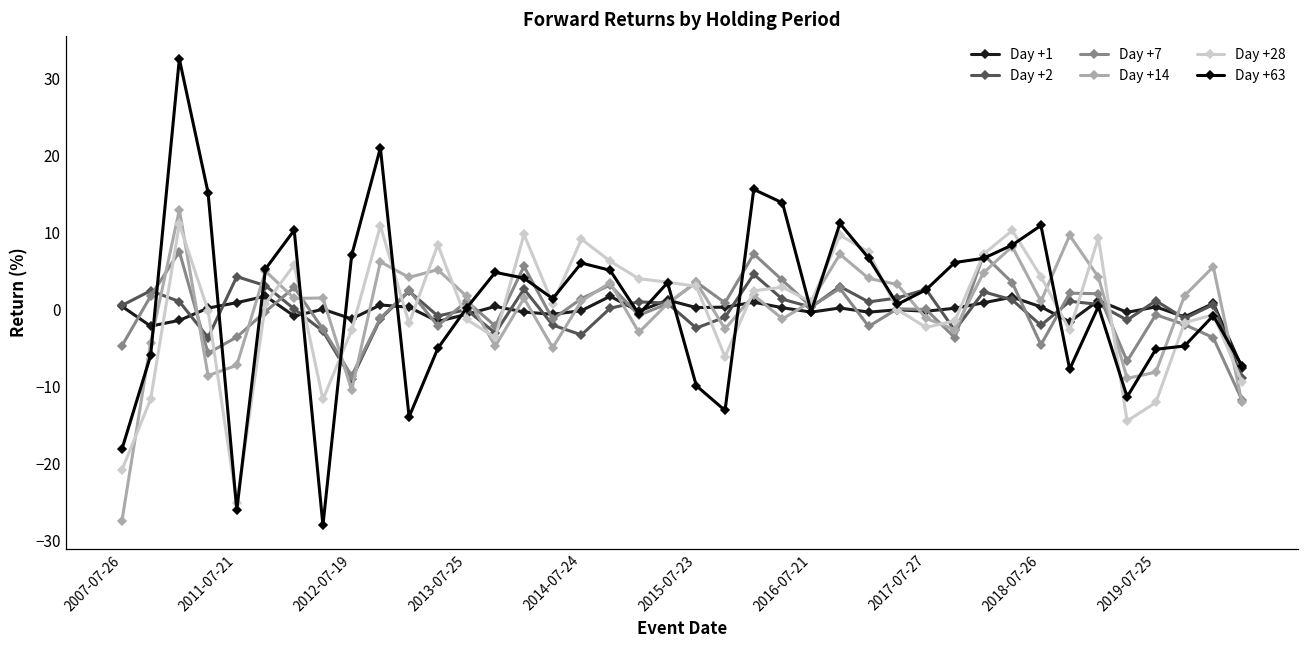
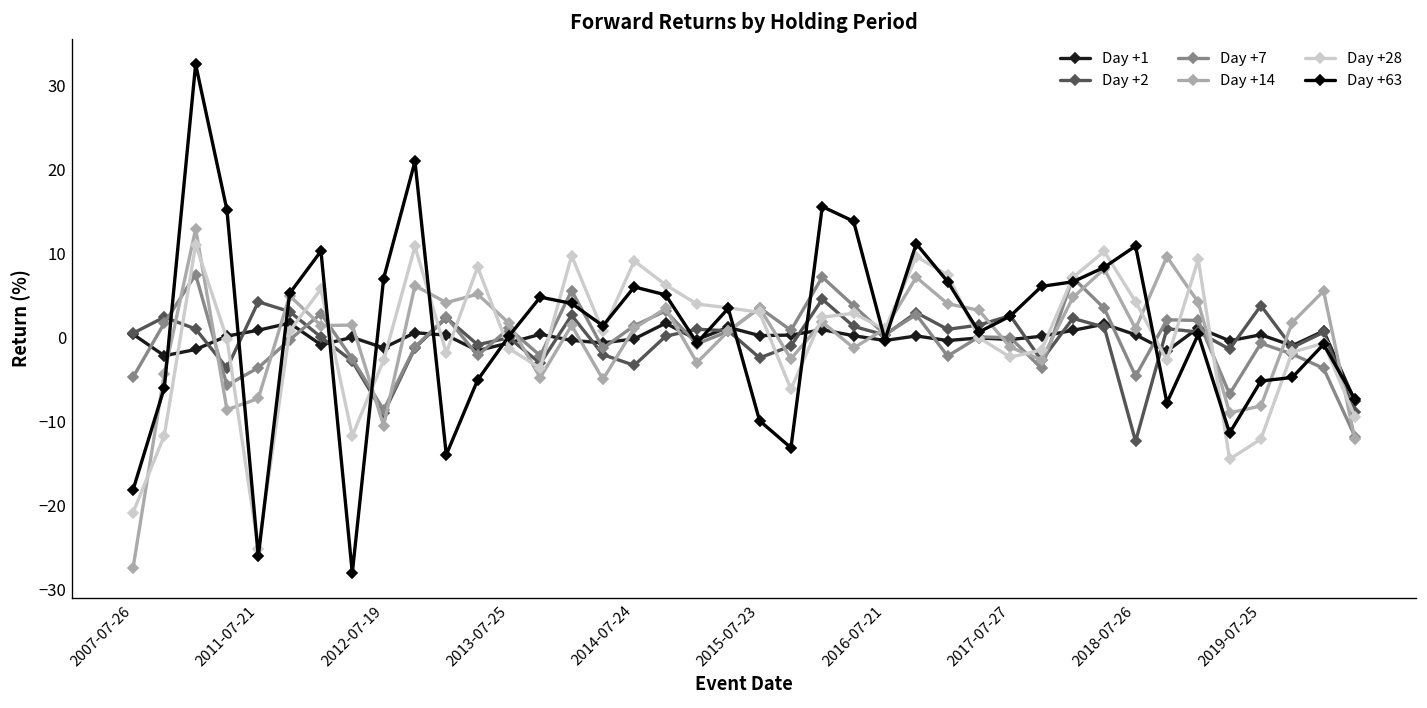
  {
    "Day +2": {
      "2011-07-21": 4,
      "2012-07-19": -9,
      "2014-07-24": -3,
      "2015-07-23": -2,
-     "2018-07-26": -2,
-     "2019-07-25": 1
+     "2018-07-26": -12,
+     "2019-07-25": 4
    }
  }
